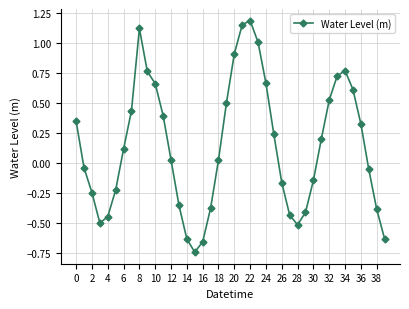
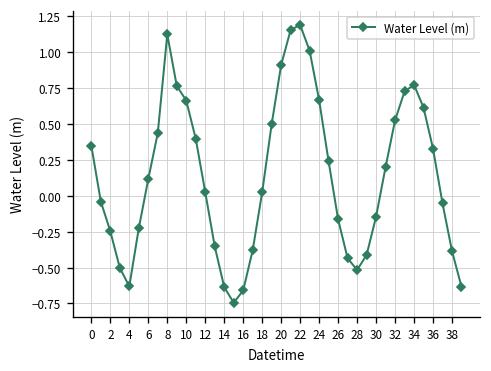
  {
    "0": 0.35,
    "2": -0.25,
-   "4": -0.45,
+   "4": -0.63,
    "6": 0.12,
    "8": 1.12,
    "10": 0.66,
    "12": 0.03,
    "14": -0.64,
    "16": -0.66,
    "18": 0.02,
    "20": 0.91,
    "22": 1.19,
    "24": 0.67,
    "26": -0.16,
    "28": -0.52,
    "30": -0.15,
    "32": 0.53,
    "34": 0.77,
    "36": 0.33,
    "38": -0.39
  }
